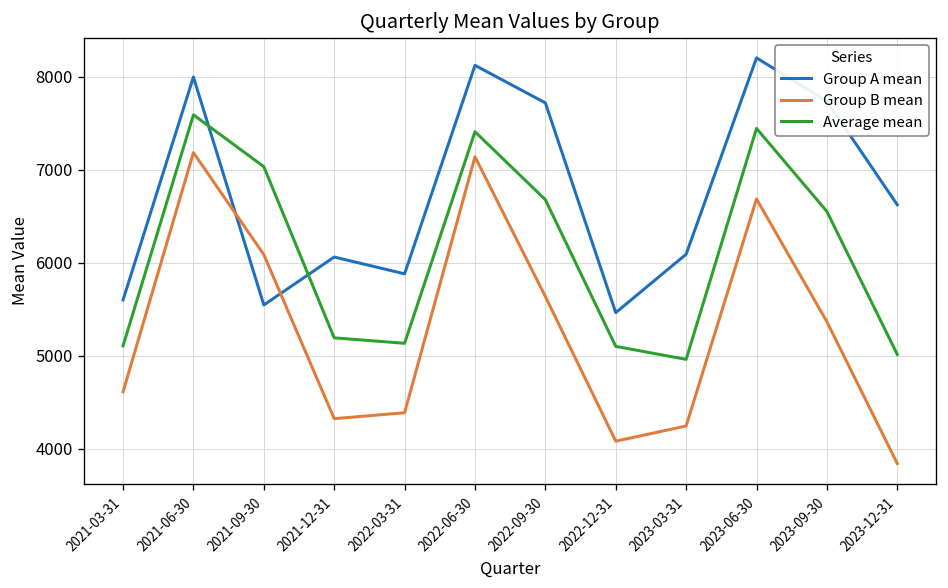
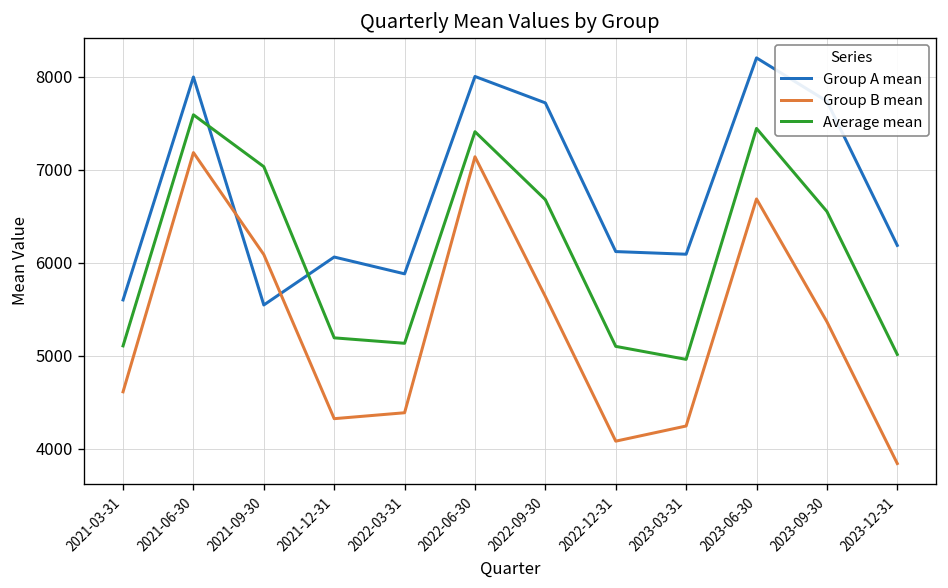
  {
    "Group A mean": {
      "2021-03-31": 5600,
      "2021-06-30": 8000,
      "2021-09-30": 5500,
      "2021-12-31": 6100,
      "2022-03-31": 5900,
-     "2022-06-30": 8100,
+     "2022-06-30": 8000,
      "2022-09-30": 7700,
-     "2022-12-31": 5500,
+     "2022-12-31": 6100,
      "2023-03-31": 6100,
      "2023-06-30": 8200,
-     "2023-12-31": 6600
+     "2023-12-31": 6200
    },
    "Group B mean": {
      "2021-03-31": 4600,
      "2021-06-30": 7200,
      "2021-09-30": 6100,
      "2021-12-31": 4300,
      "2022-03-31": 4400,
      "2022-06-30": 7100,
      "2022-09-30": 5600,
      "2022-12-31": 4100,
      "2023-03-31": 4200,
      "2023-06-30": 6700,
      "2023-09-30": 5400,
      "2023-12-31": 3800
    },
    "Average mean": {
      "2021-03-31": 5100,
      "2021-06-30": 7600,
      "2021-09-30": 7000,
      "2021-12-31": 5200,
      "2022-03-31": 5100,
      "2022-06-30": 7400,
      "2022-09-30": 6700,
      "2022-12-31": 5100,
      "2023-03-31": 5000,
      "2023-06-30": 7400,
      "2023-09-30": 6600,
      "2023-12-31": 5000
    }
  }
